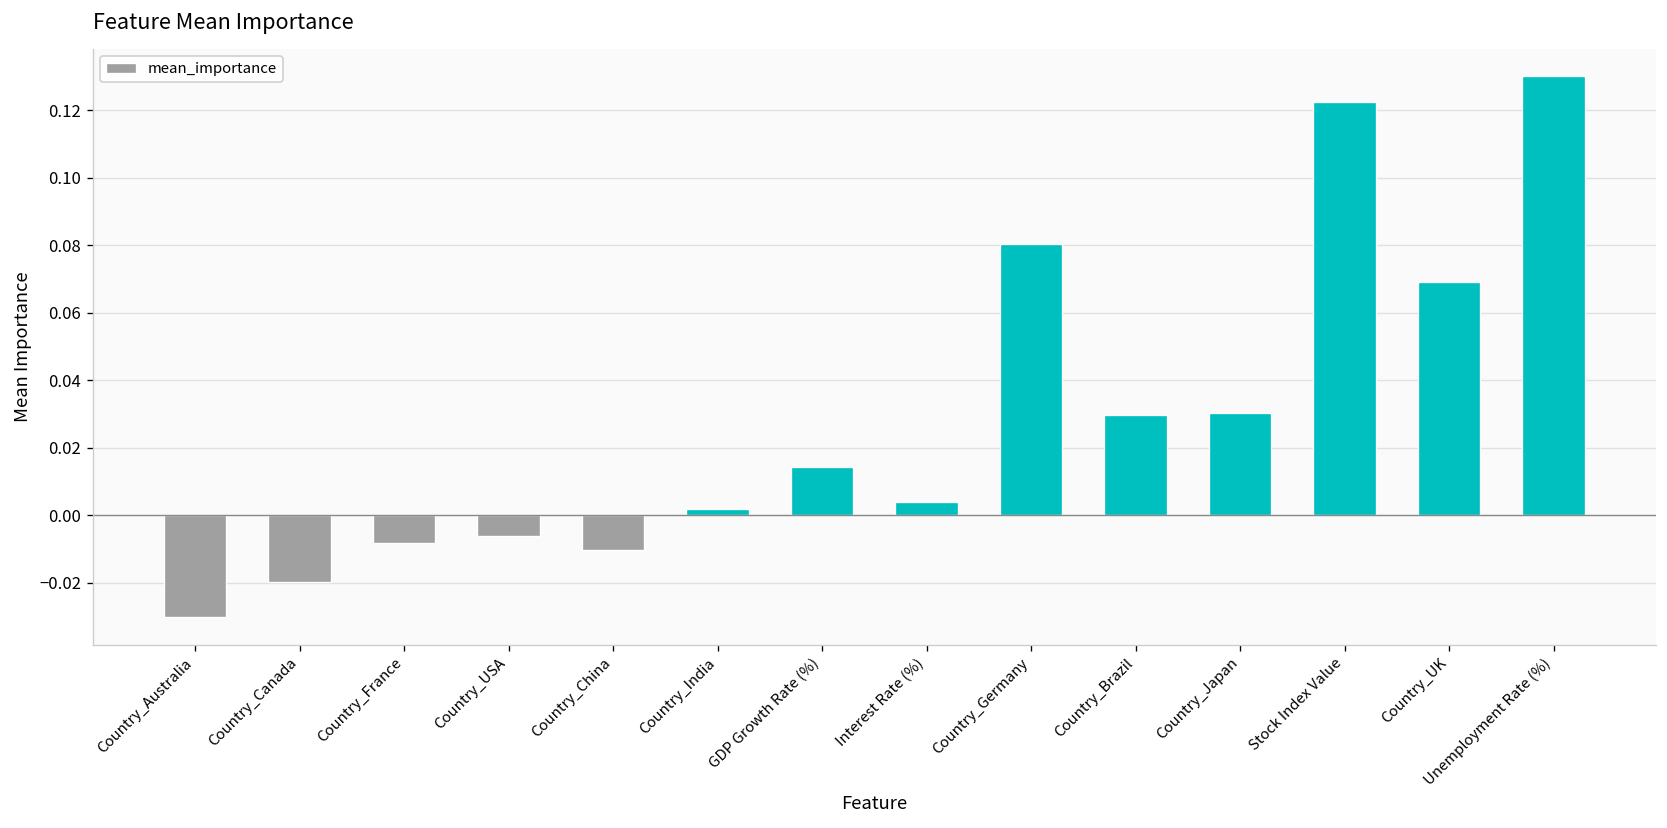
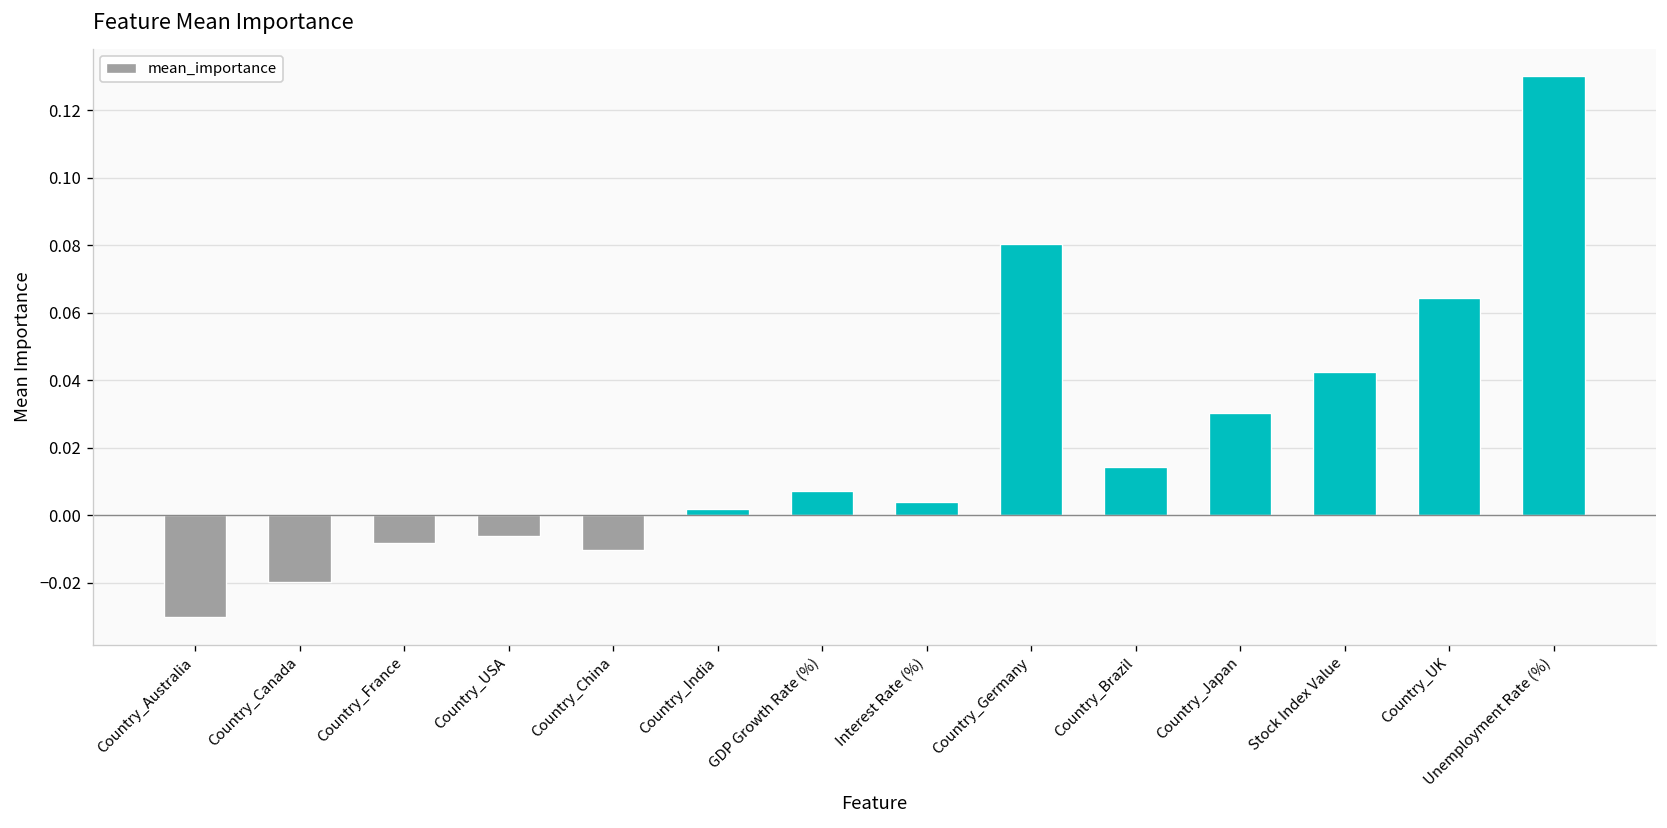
  {
    "Country_Australia": -0.030,
    "Country_Canada": -0.020,
    "Country_France": -0.008,
    "Country_USA": -0.006,
    "Country_China": -0.010,
    "Country_India": 0.002,
-   "GDP Growth Rate (%)": 0.014,
+   "GDP Growth Rate (%)": 0.007,
    "Interest Rate (%)": 0.004,
    "Country_Germany": 0.080,
-   "Country_Brazil": 0.030,
+   "Country_Brazil": 0.014,
    "Country_Japan": 0.030,
-   "Stock Index Value": 0.123,
-   "Country_UK": 0.069,
+   "Stock Index Value": 0.042,
+   "Country_UK": 0.064,
    "Unemployment Rate (%)": 0.130
  }
